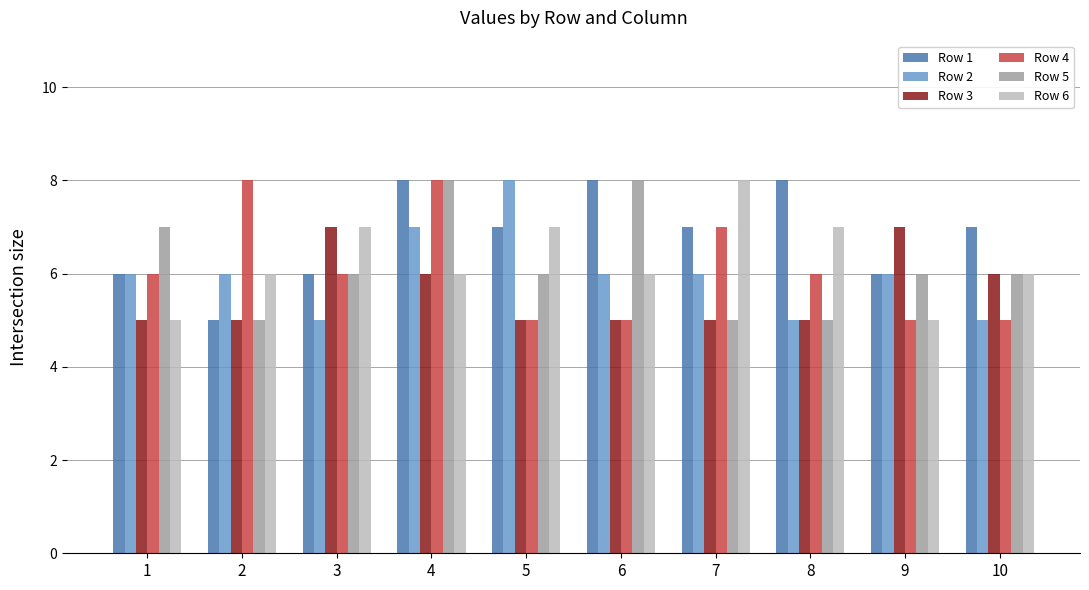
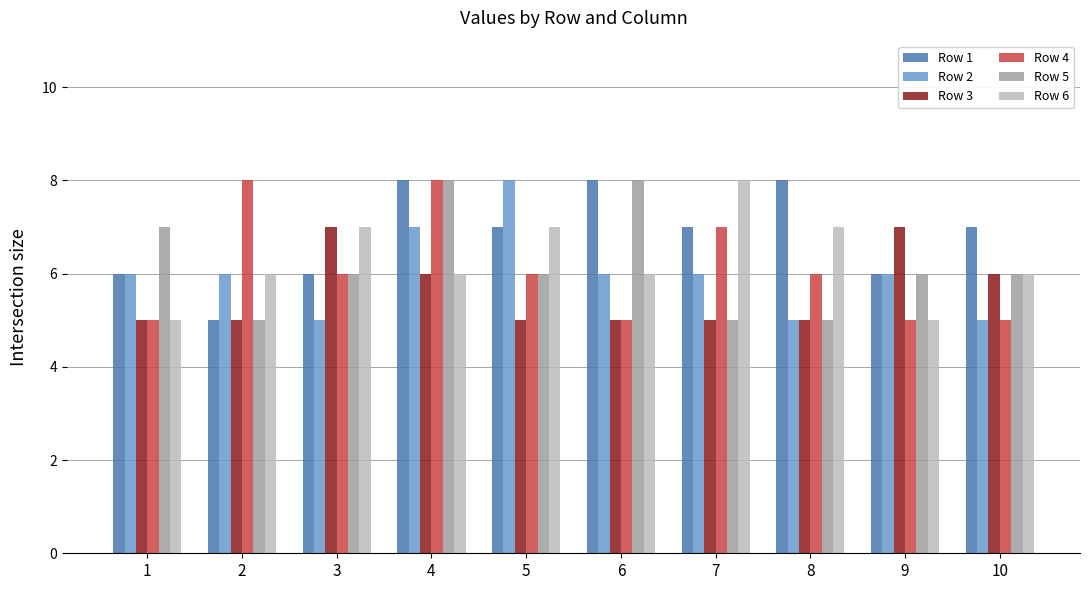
  {
    "Row 3": {
      "1": 5,
      "2": 5,
      "3": 7,
      "4": 6,
      "5": 5,
      "6": 5,
      "7": 5,
      "8": 5,
      "9": 7,
      "10": 6
    },
    "Row 4": {
-     "1": 6,
+     "1": 5,
      "2": 8,
      "3": 6,
      "4": 8,
-     "5": 5,
+     "5": 6,
      "6": 5,
      "7": 7,
      "8": 6,
      "9": 5,
      "10": 5
    }
  }
